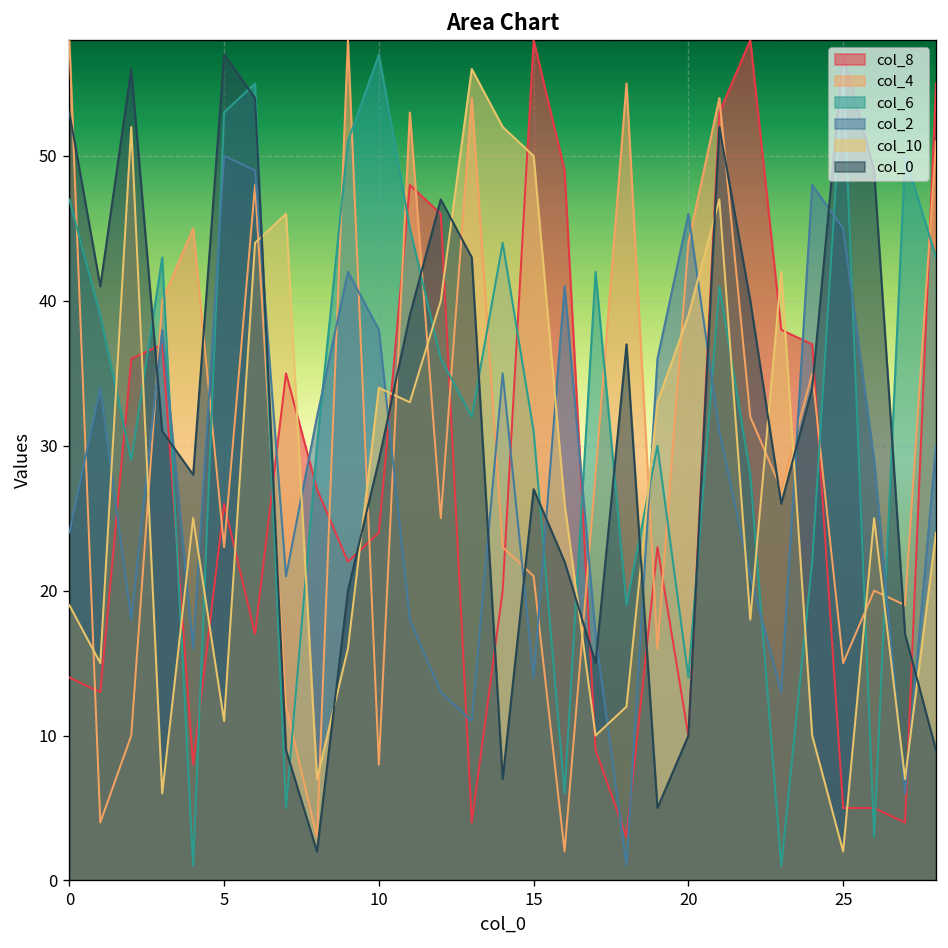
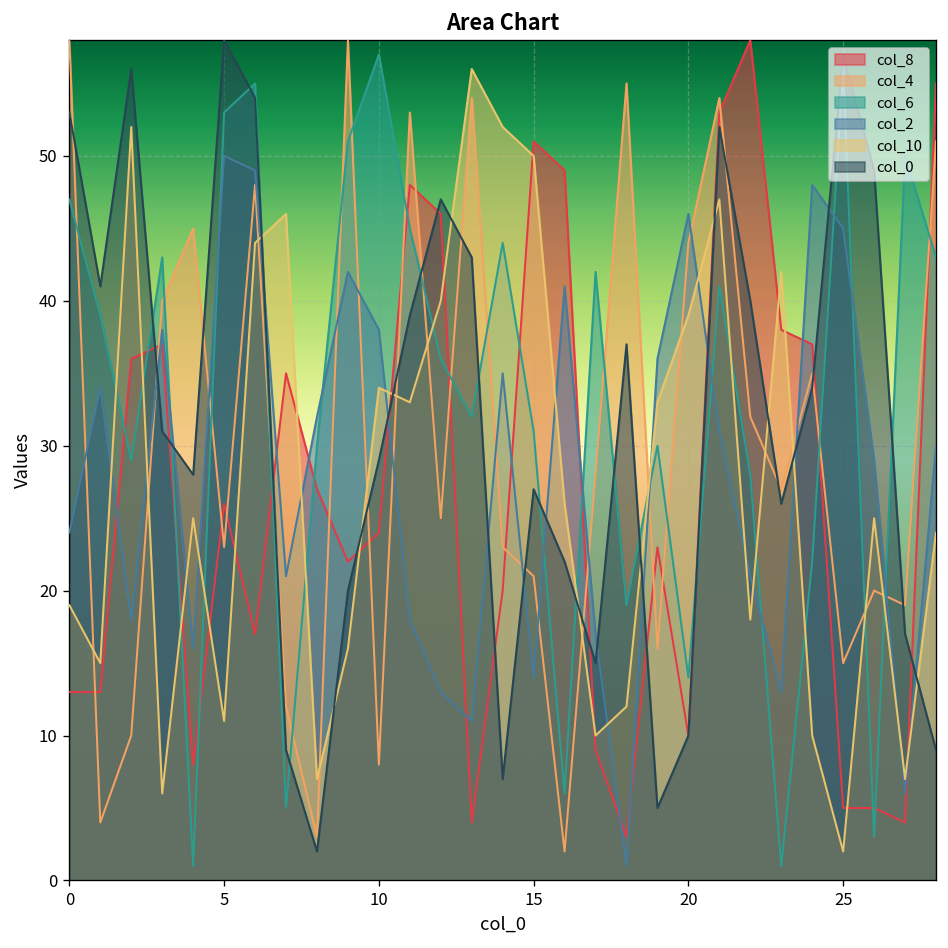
  {
    "col_8": {
-     "0": 14,
+     "0": 13,
      "5": 26,
      "10": 24,
-     "15": 58,
+     "15": 51,
      "25": 5
    },
    "col_0": {
      "0": 53,
-     "5": 57,
+     "5": 58,
      "10": 29,
      "15": 27
    }
  }
